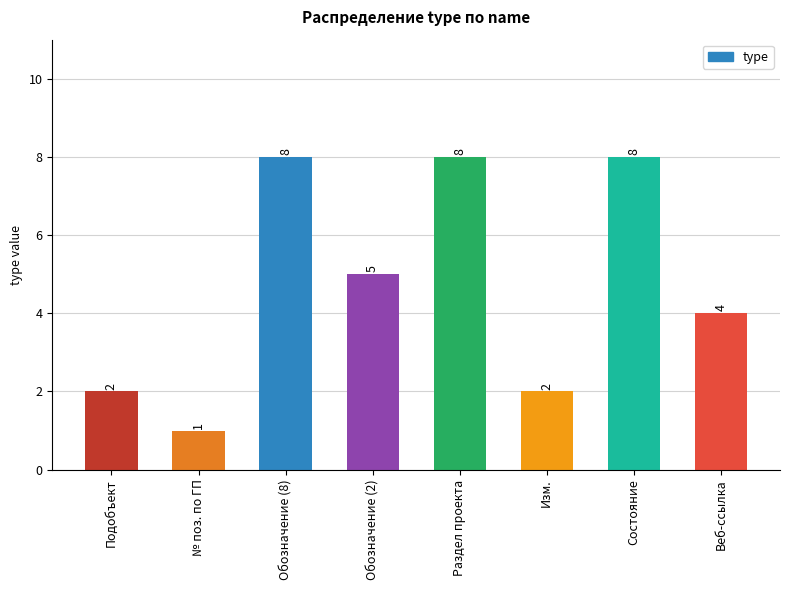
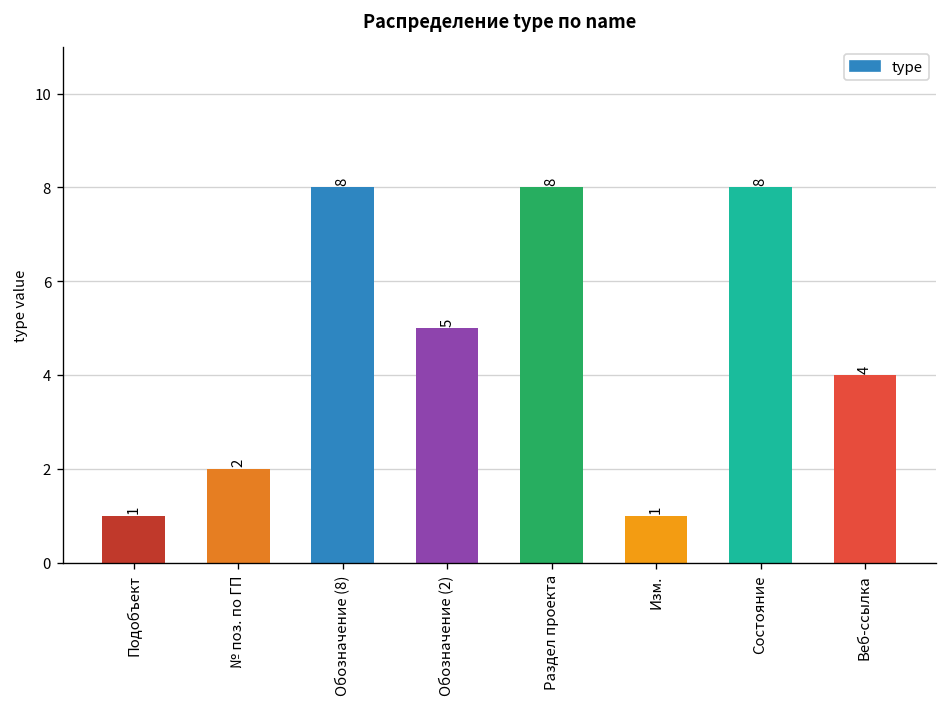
  {
-   "Подобъект": 2,
-   "№ поз. по ГП": 1,
+   "Подобъект": 1,
+   "№ поз. по ГП": 2,
    "Обозначение (8)": 8,
    "Обозначение (2)": 5,
    "Раздел проекта": 8,
-   "Изм.": 2,
+   "Изм.": 1,
    "Состояние": 8,
    "Веб-ссылка": 4
  }
